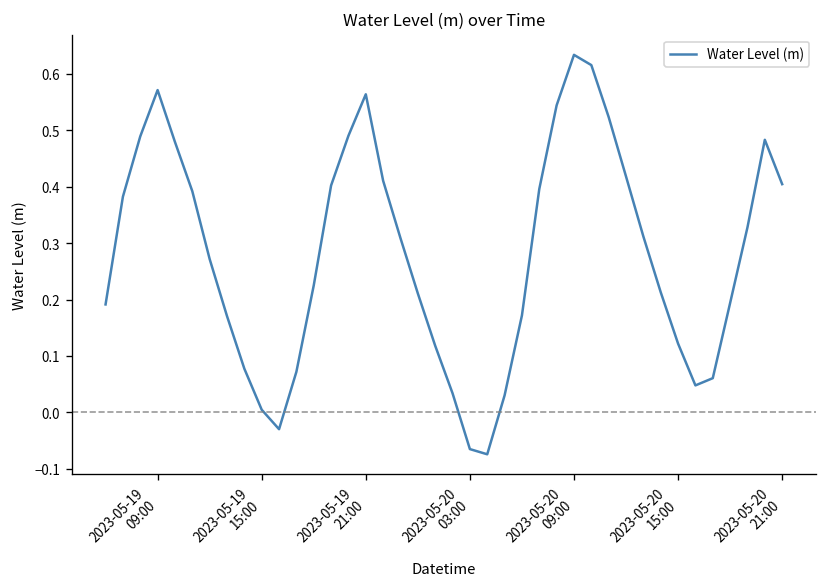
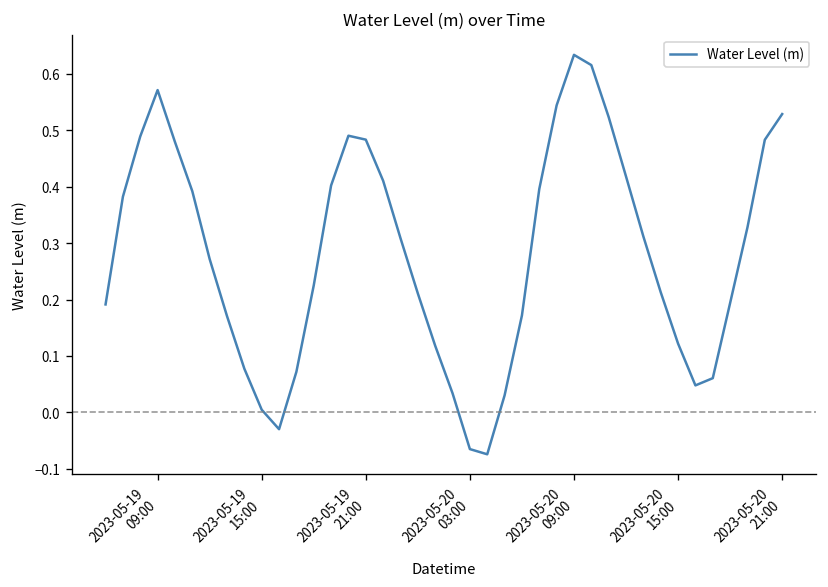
  {
    "2023-05-19 09:00": 0.57,
    "2023-05-19 15:00": 0.00,
-   "2023-05-19 21:00": 0.56,
+   "2023-05-19 21:00": 0.48,
    "2023-05-20 03:00": -0.06,
    "2023-05-20 09:00": 0.63,
    "2023-05-20 15:00": 0.12,
-   "2023-05-20 21:00": 0.40
+   "2023-05-20 21:00": 0.53
  }
